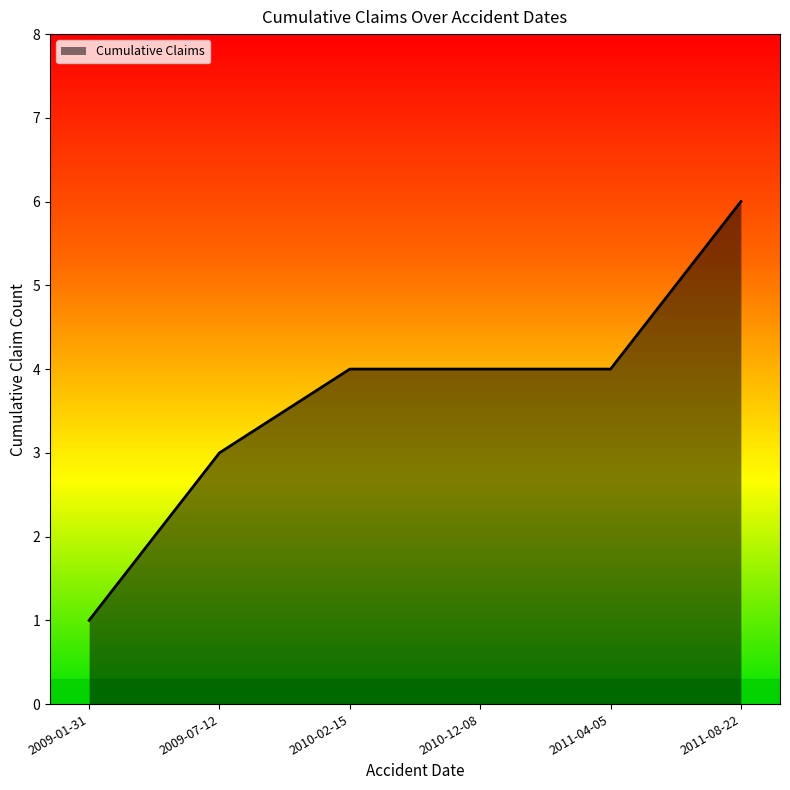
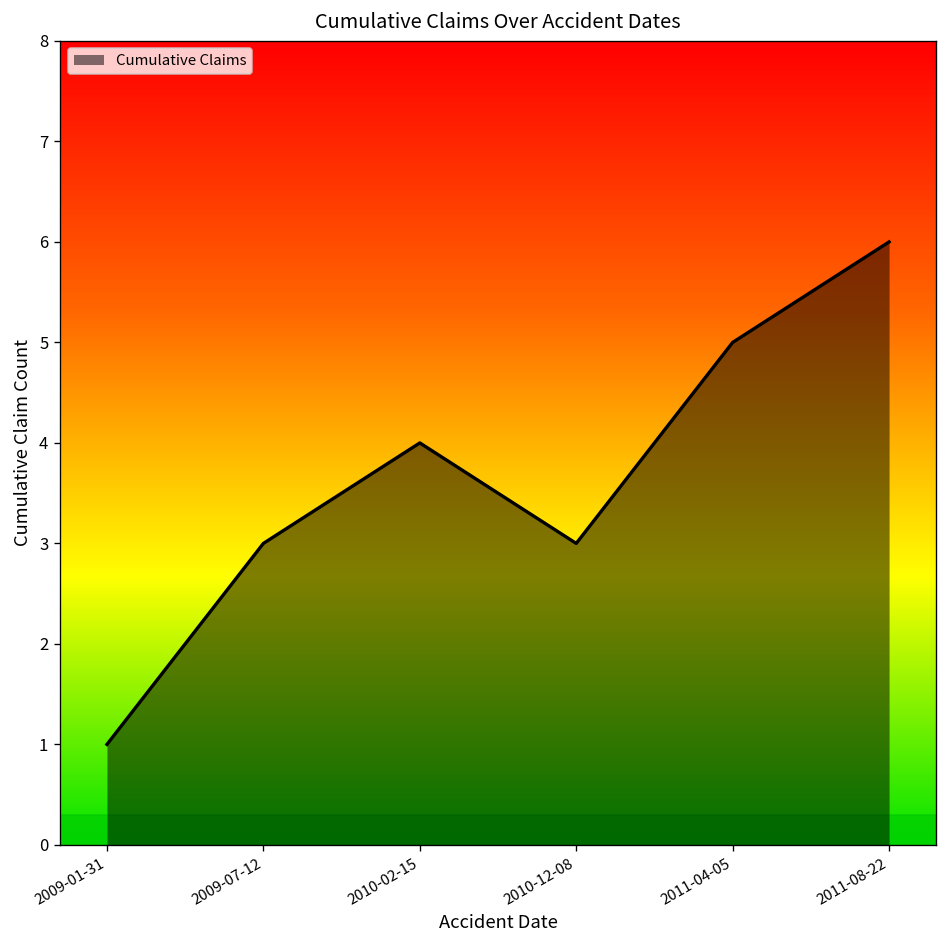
  {
    "2009-01-31": 1,
    "2009-07-12": 3,
    "2010-02-15": 4,
-   "2010-12-08": 4,
-   "2011-04-05": 4,
+   "2010-12-08": 3,
+   "2011-04-05": 5,
    "2011-08-22": 6
  }
